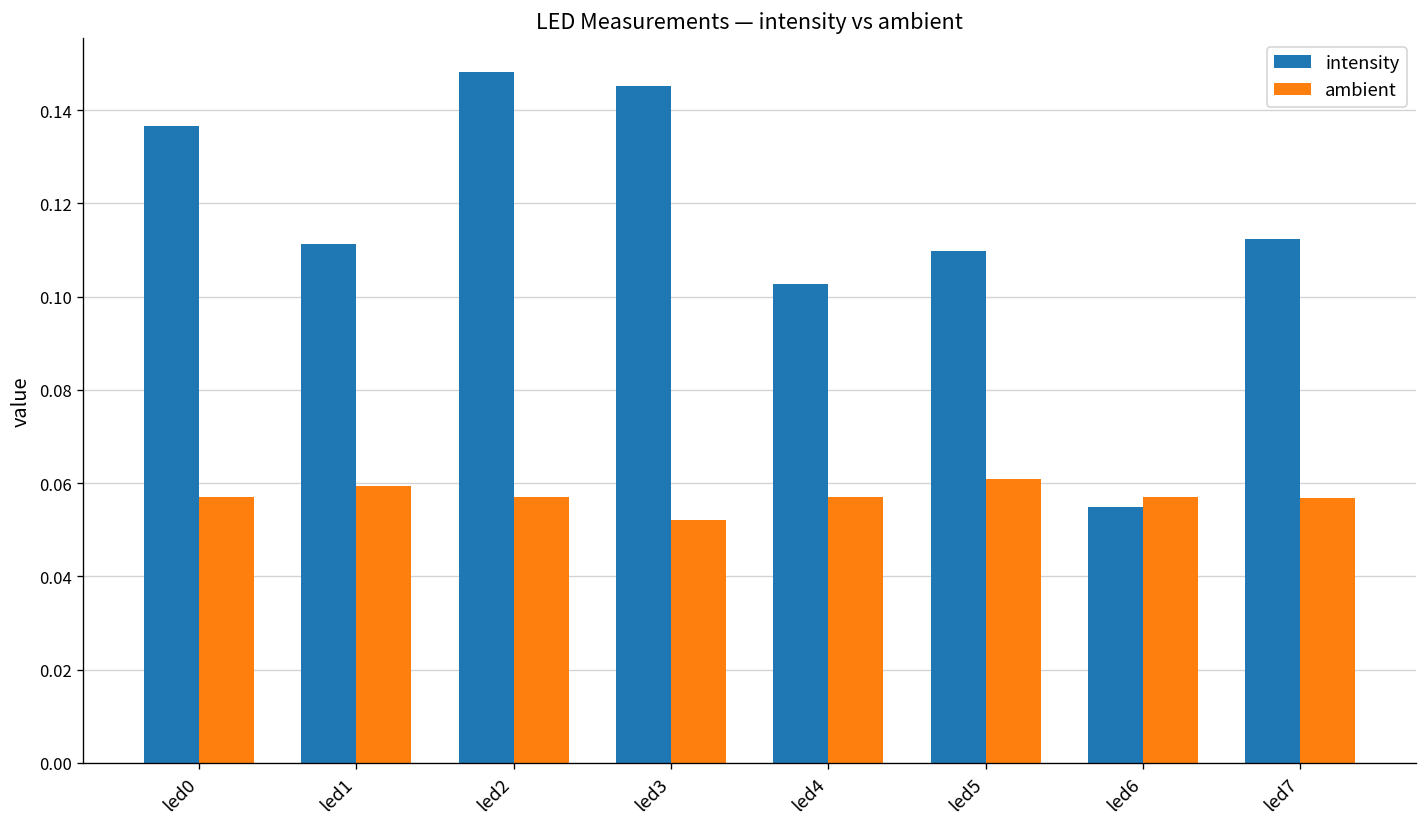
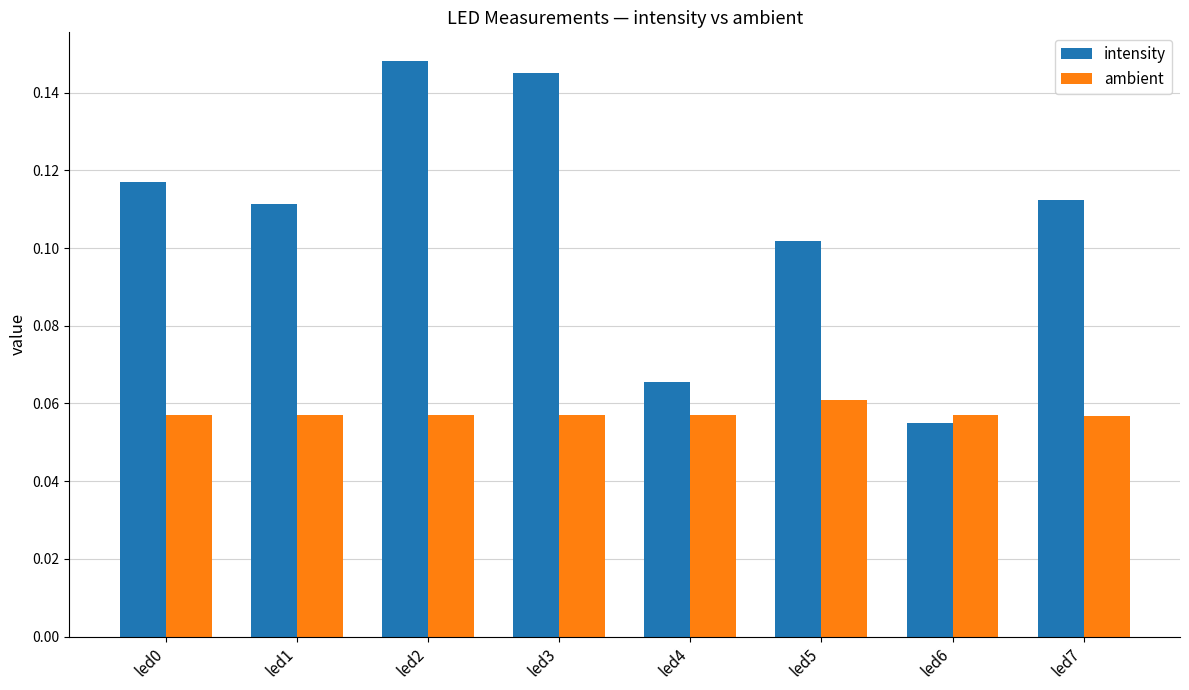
  {
    "intensity": {
-     "led0": 0.137,
+     "led0": 0.117,
      "led1": 0.111,
      "led2": 0.148,
      "led3": 0.145,
-     "led4": 0.103,
-     "led5": 0.110,
+     "led4": 0.066,
+     "led5": 0.102,
      "led6": 0.055,
      "led7": 0.112
    },
    "ambient": {
      "led0": 0.057,
-     "led1": 0.059,
+     "led1": 0.057,
      "led2": 0.057,
-     "led3": 0.052,
+     "led3": 0.057,
      "led4": 0.057,
      "led5": 0.061,
      "led6": 0.057,
      "led7": 0.057
    }
  }
